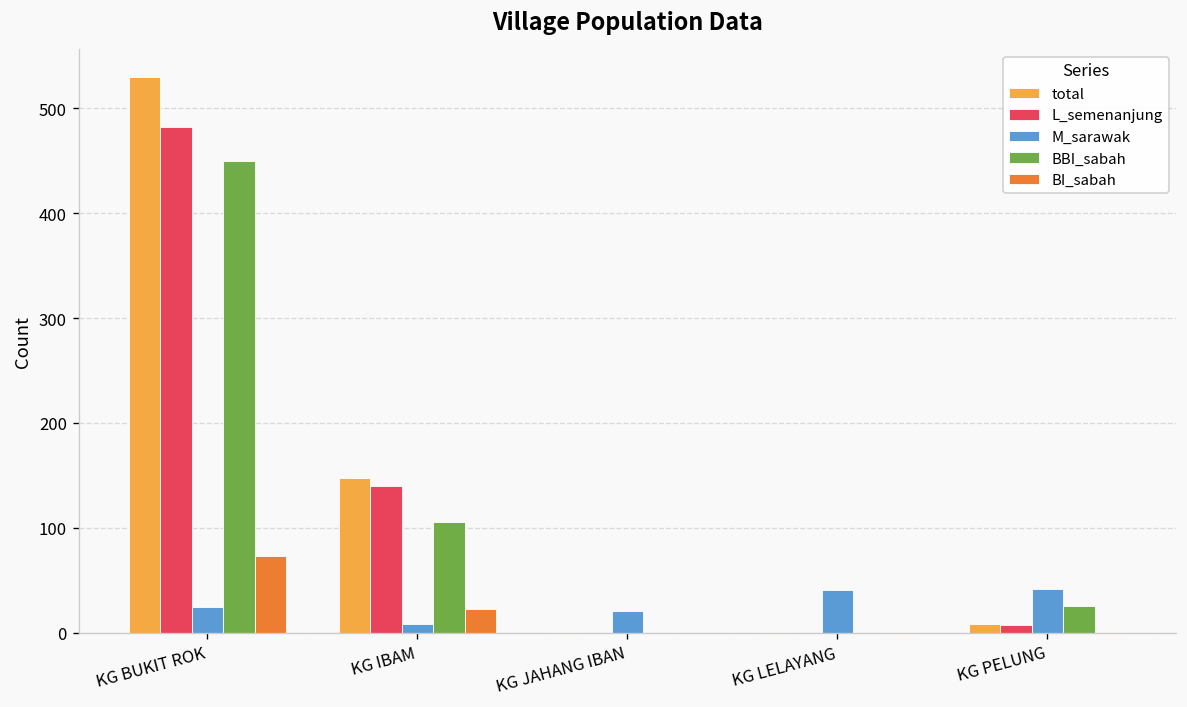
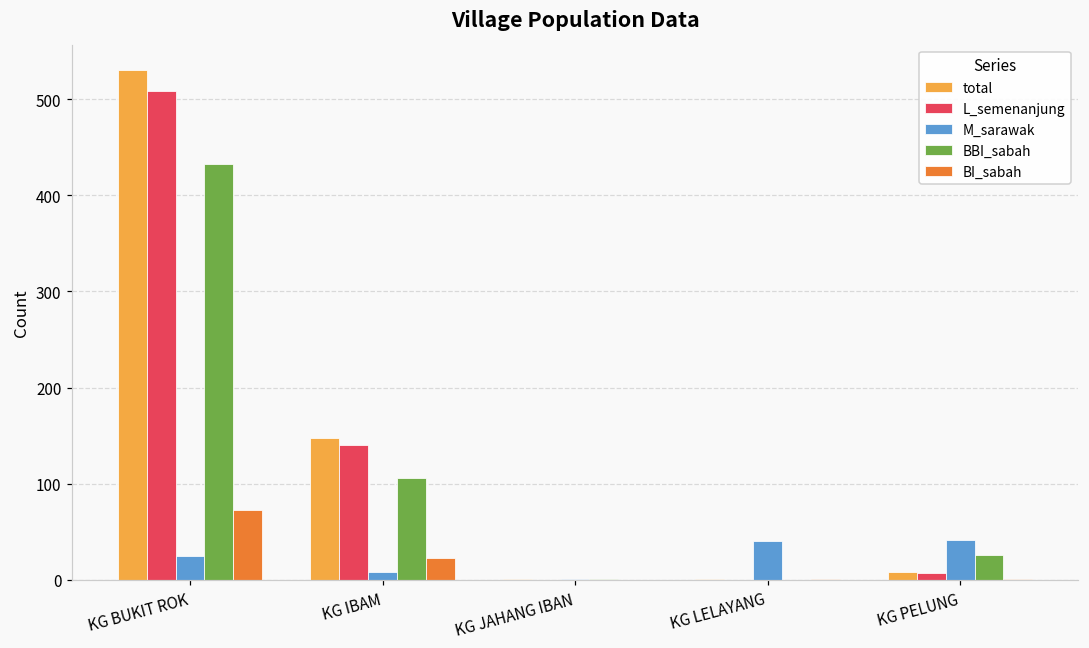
  {
    "L_semenanjung": {
-     "KG BUKIT ROK": 480,
+     "KG BUKIT ROK": 510,
      "KG IBAM": 140,
      "KG JAHANG IBAN": 0,
      "KG LELAYANG": 0,
      "KG PELUNG": 10
    },
    "M_sarawak": {
      "KG BUKIT ROK": 30,
      "KG IBAM": 10,
-     "KG JAHANG IBAN": 20,
+     "KG JAHANG IBAN": 0,
      "KG LELAYANG": 40,
      "KG PELUNG": 40
    },
    "BBI_sabah": {
-     "KG BUKIT ROK": 450,
+     "KG BUKIT ROK": 430,
      "KG IBAM": 110,
      "KG LELAYANG": 0,
      "KG PELUNG": 30
    }
  }
